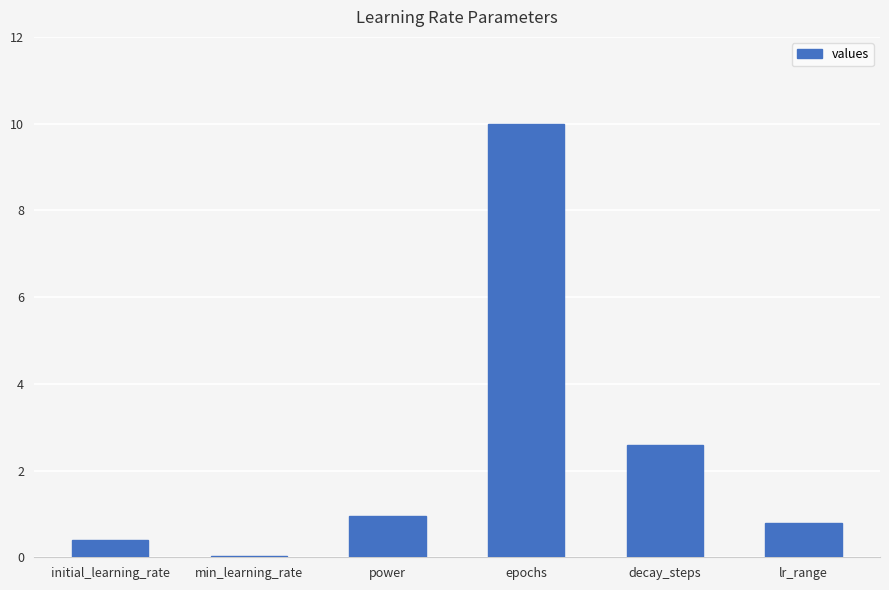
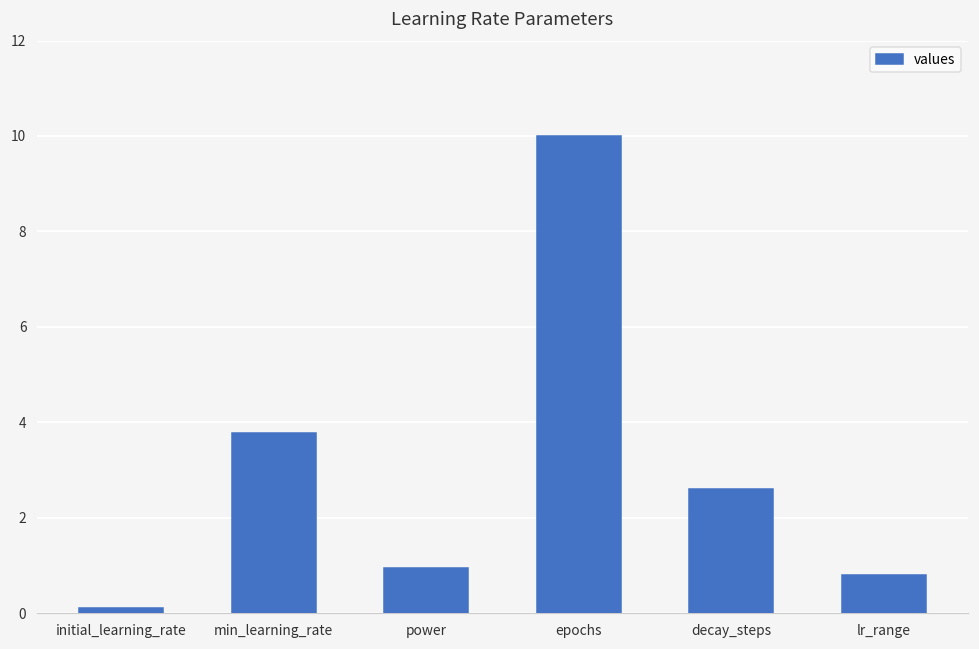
  {
-   "initial_learning_rate": 0.4,
-   "min_learning_rate": 0.0,
+   "initial_learning_rate": 0.1,
+   "min_learning_rate": 3.8,
    "power": 1.0,
    "epochs": 10.0,
    "decay_steps": 2.6,
    "lr_range": 0.8
  }
